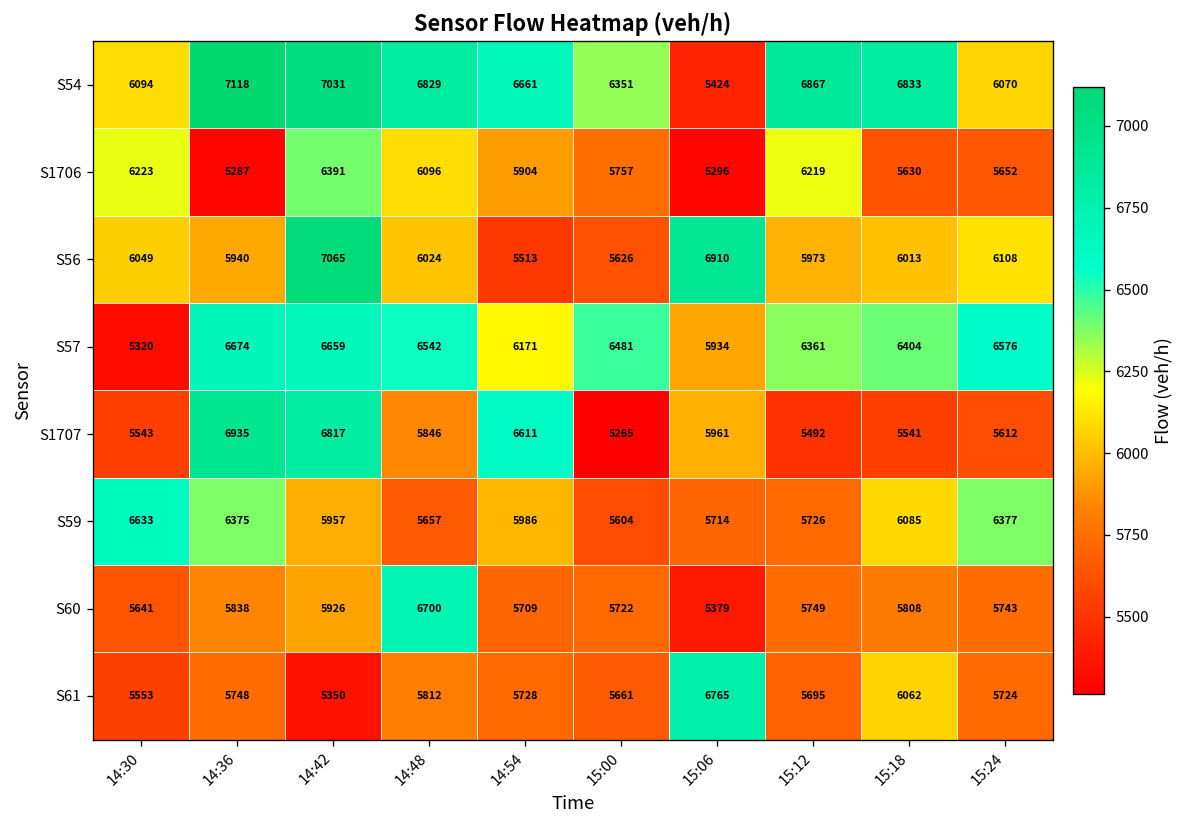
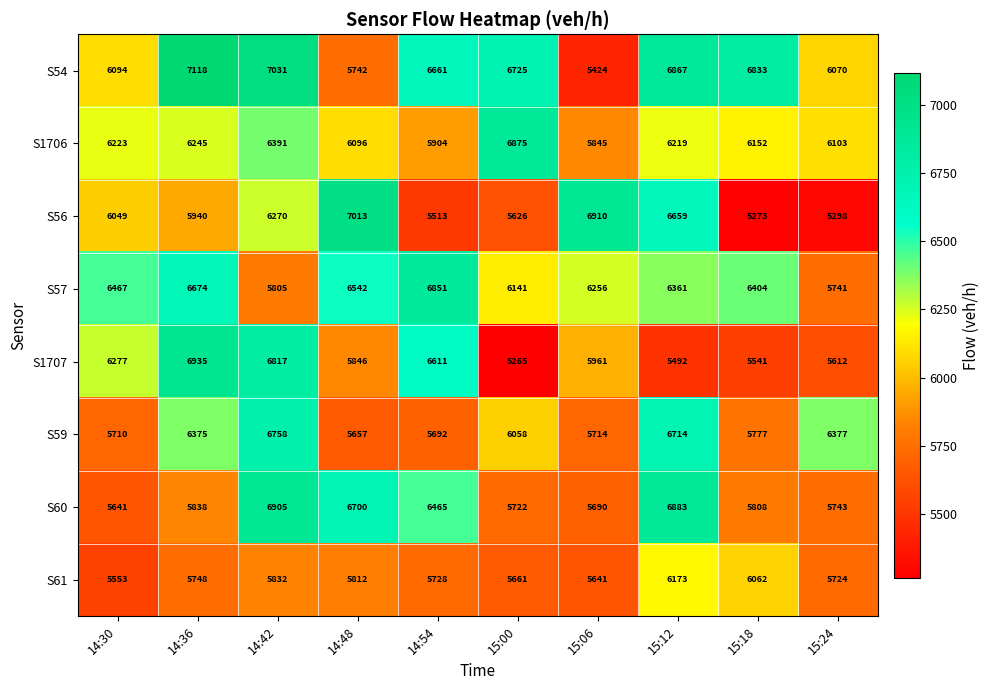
  {
    "S54": {
      "14:30": 6094,
      "14:36": 7118,
      "14:42": 7031,
-     "14:48": 6829,
+     "14:48": 5742,
      "14:54": 6661,
-     "15:00": 6351,
+     "15:00": 6725,
      "15:06": 5424,
      "15:12": 6867,
      "15:18": 6833,
      "15:24": 6070
    },
    "S1706": {
      "14:30": 6223,
-     "14:36": 5287,
+     "14:36": 6245,
      "14:42": 6391,
      "14:48": 6096,
      "14:54": 5904,
-     "15:00": 5757,
-     "15:06": 5296,
+     "15:00": 6875,
+     "15:06": 5845,
      "15:12": 6219,
-     "15:18": 5630,
-     "15:24": 5652
+     "15:18": 6152,
+     "15:24": 6103
    },
    "S56": {
      "14:30": 6049,
      "14:36": 5940,
-     "14:42": 7065,
-     "14:48": 6024,
+     "14:42": 6270,
+     "14:48": 7013,
      "14:54": 5513,
      "15:00": 5626,
      "15:06": 6910,
-     "15:12": 5973,
-     "15:18": 6013,
-     "15:24": 6108
+     "15:12": 6659,
+     "15:18": 5273,
+     "15:24": 5298
    },
    "S57": {
-     "14:30": 5320,
+     "14:30": 6467,
      "14:36": 6674,
-     "14:42": 6659,
+     "14:42": 5805,
      "14:48": 6542,
-     "14:54": 6171,
-     "15:00": 6481,
-     "15:06": 5934,
+     "14:54": 6851,
+     "15:00": 6141,
+     "15:06": 6256,
      "15:12": 6361,
      "15:18": 6404,
-     "15:24": 6576
+     "15:24": 5741
    },
    "S1707": {
-     "14:30": 5543,
+     "14:30": 6277,
      "14:36": 6935,
      "14:42": 6817,
      "14:48": 5846,
      "14:54": 6611,
      "15:00": 5265,
      "15:06": 5961,
      "15:12": 5492,
      "15:18": 5541,
      "15:24": 5612
    },
    "S59": {
-     "14:30": 6633,
+     "14:30": 5710,
      "14:36": 6375,
-     "14:42": 5957,
+     "14:42": 6758,
      "14:48": 5657,
-     "14:54": 5986,
-     "15:00": 5604,
+     "14:54": 5692,
+     "15:00": 6058,
      "15:06": 5714,
-     "15:12": 5726,
-     "15:18": 6085,
+     "15:12": 6714,
+     "15:18": 5777,
      "15:24": 6377
    },
    "S60": {
      "14:30": 5641,
      "14:36": 5838,
-     "14:42": 5926,
+     "14:42": 6905,
      "14:48": 6700,
-     "14:54": 5709,
+     "14:54": 6465,
      "15:00": 5722,
-     "15:06": 5379,
-     "15:12": 5749,
+     "15:06": 5690,
+     "15:12": 6883,
      "15:18": 5808,
      "15:24": 5743
    },
    "S61": {
      "14:30": 5553,
      "14:36": 5748,
-     "14:42": 5350,
+     "14:42": 5832,
      "14:48": 5812,
      "14:54": 5728,
      "15:00": 5661,
-     "15:06": 6765,
-     "15:12": 5695,
+     "15:06": 5641,
+     "15:12": 6173,
      "15:18": 6062,
      "15:24": 5724
    }
  }
